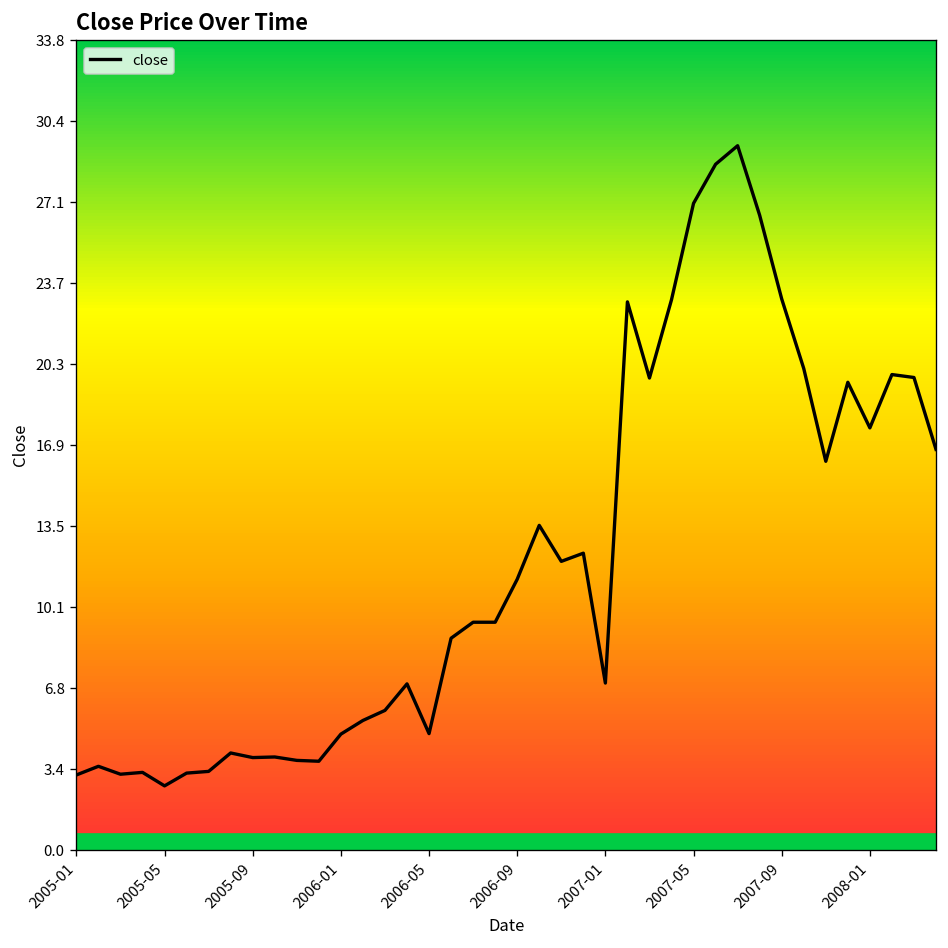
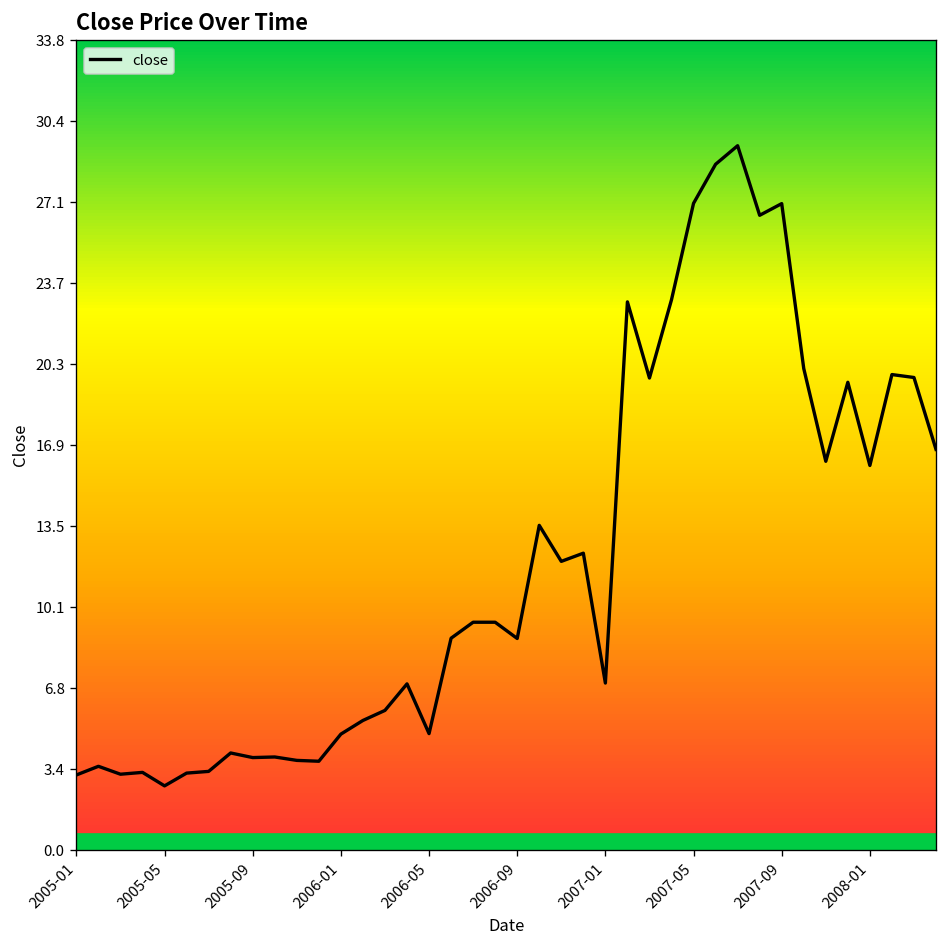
  {
    "2005-01": 3.2,
    "2005-05": 2.7,
    "2005-09": 3.9,
    "2006-01": 4.9,
    "2006-05": 4.9,
-   "2006-09": 11.3,
+   "2006-09": 8.8,
    "2007-01": 7.0,
    "2007-05": 27.0,
-   "2007-09": 23.0,
-   "2008-01": 17.6
+   "2007-09": 27.0,
+   "2008-01": 16.1
  }
